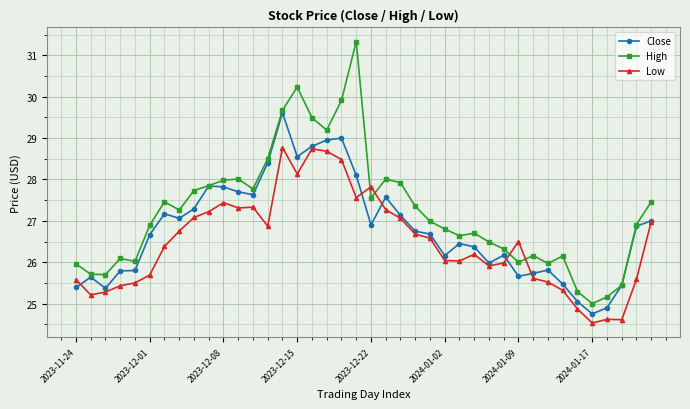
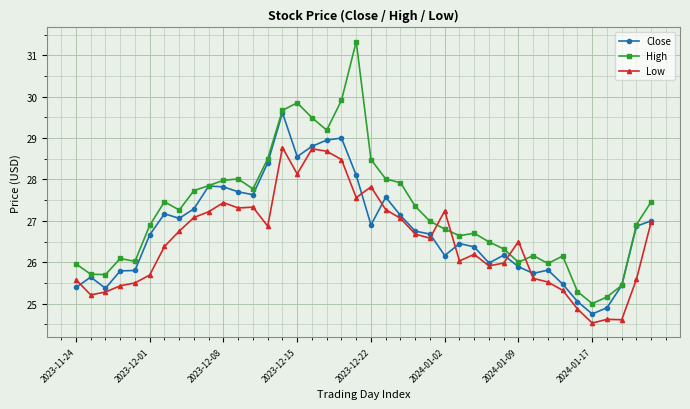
  {
    "Close": {
      "2023-11-24": 25.4,
      "2023-12-01": 26.7,
      "2023-12-08": 27.8,
      "2023-12-15": 28.6,
      "2023-12-22": 26.9,
      "2024-01-02": 26.2,
-     "2024-01-09": 25.7,
+     "2024-01-09": 25.9,
      "2024-01-17": 24.8
    },
    "High": {
      "2023-11-24": 26.0,
      "2023-12-01": 26.9,
      "2023-12-08": 28.0,
-     "2023-12-15": 30.2,
-     "2023-12-22": 27.6,
+     "2023-12-15": 29.9,
+     "2023-12-22": 28.5,
      "2024-01-02": 26.8,
      "2024-01-09": 26.0,
      "2024-01-17": 25.0
    },
    "Low": {
      "2023-11-24": 25.6,
      "2023-12-01": 25.7,
      "2023-12-08": 27.4,
      "2023-12-15": 28.1,
      "2023-12-22": 27.8,
-     "2024-01-02": 26.0,
+     "2024-01-02": 27.2,
      "2024-01-09": 26.5,
      "2024-01-17": 24.5
    }
  }
